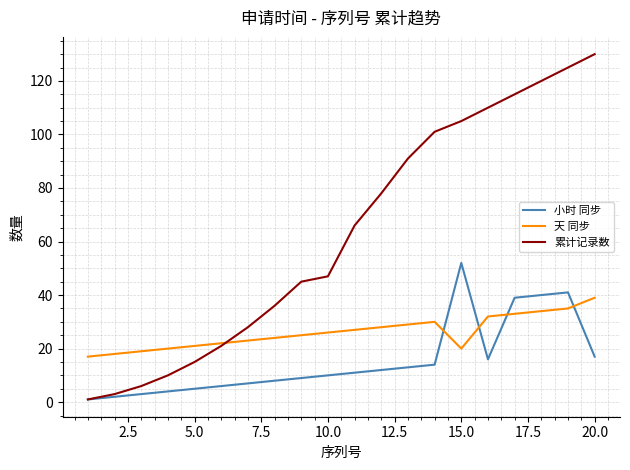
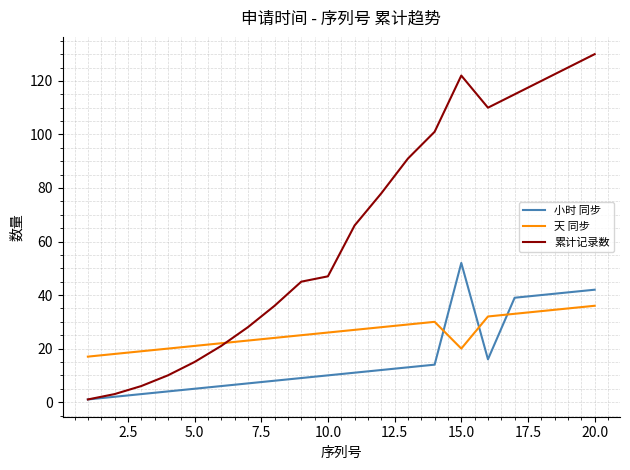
  {
    "小时 同步": {
      "5.0": 5,
      "10.0": 10,
      "15.0": 52,
-     "20.0": 17
+     "20.0": 42
    },
    "天 同步": {
      "5.0": 21,
      "10.0": 26,
      "15.0": 20,
-     "20.0": 39
+     "20.0": 36
    },
    "累计记录数": {
      "5.0": 15,
      "10.0": 47,
-     "15.0": 105,
+     "15.0": 122,
      "20.0": 130
    }
  }
